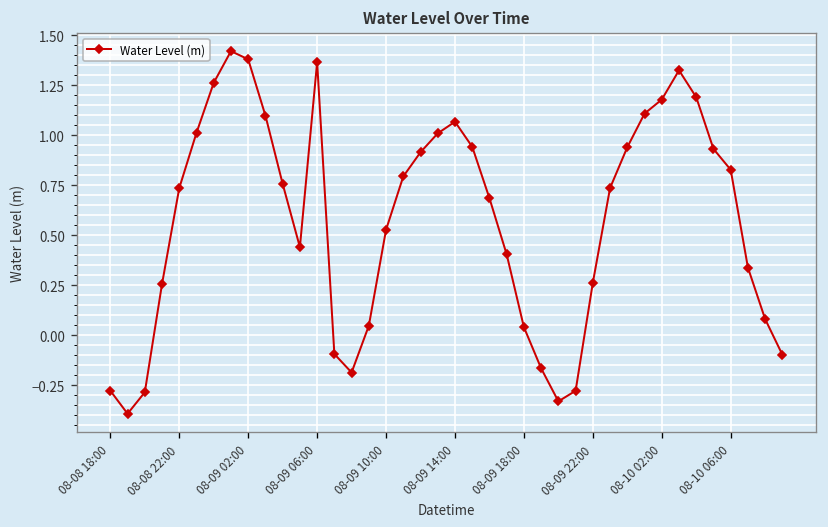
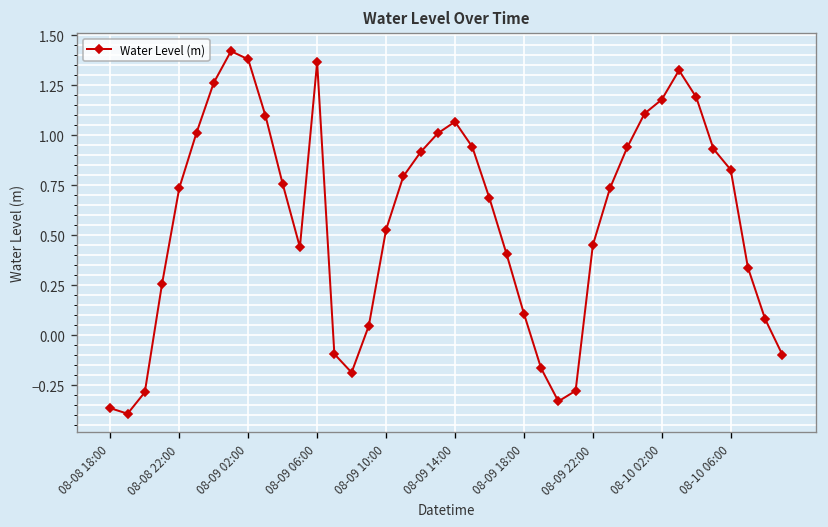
  {
-   "08-08 18:00": -0.28,
+   "08-08 18:00": -0.37,
    "08-08 22:00": 0.74,
    "08-09 02:00": 1.38,
    "08-09 06:00": 1.37,
    "08-09 10:00": 0.53,
    "08-09 14:00": 1.07,
-   "08-09 18:00": 0.04,
-   "08-09 22:00": 0.26,
+   "08-09 18:00": 0.11,
+   "08-09 22:00": 0.45,
    "08-10 02:00": 1.18,
    "08-10 06:00": 0.83
  }
